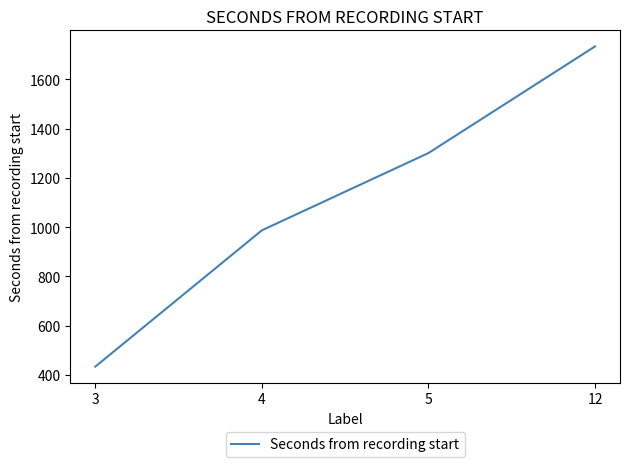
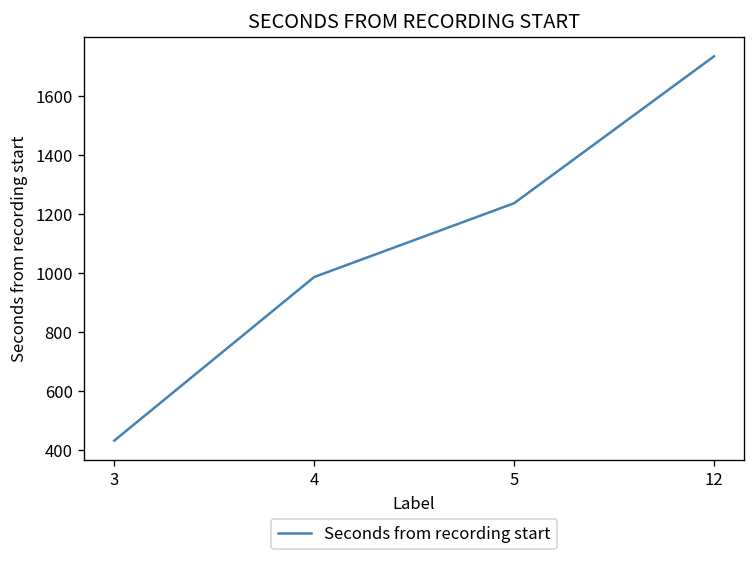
  {
    "3": 430,
    "4": 990,
-   "5": 1300,
+   "5": 1240,
    "12": 1730
  }
